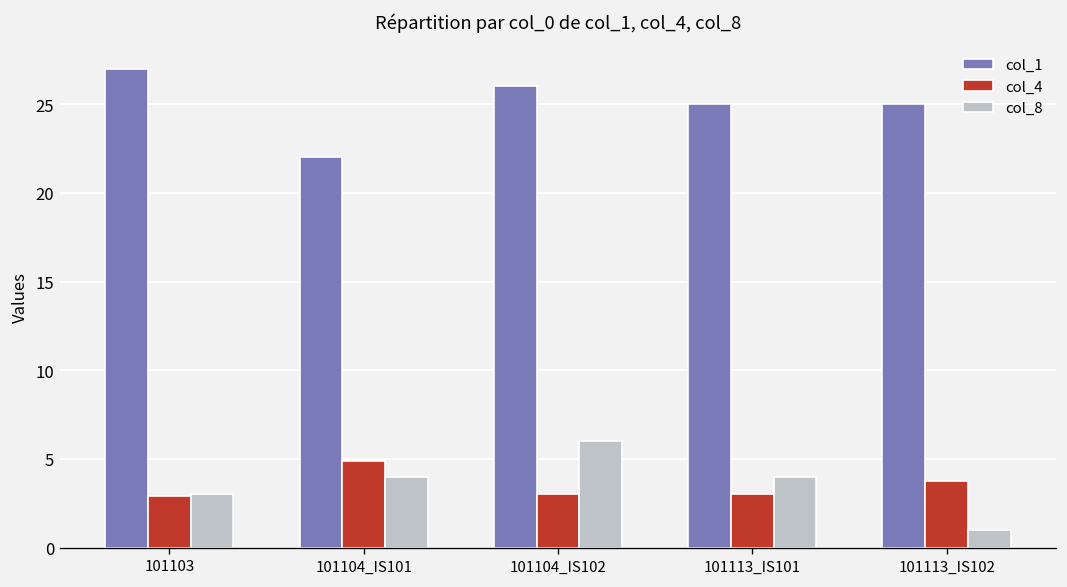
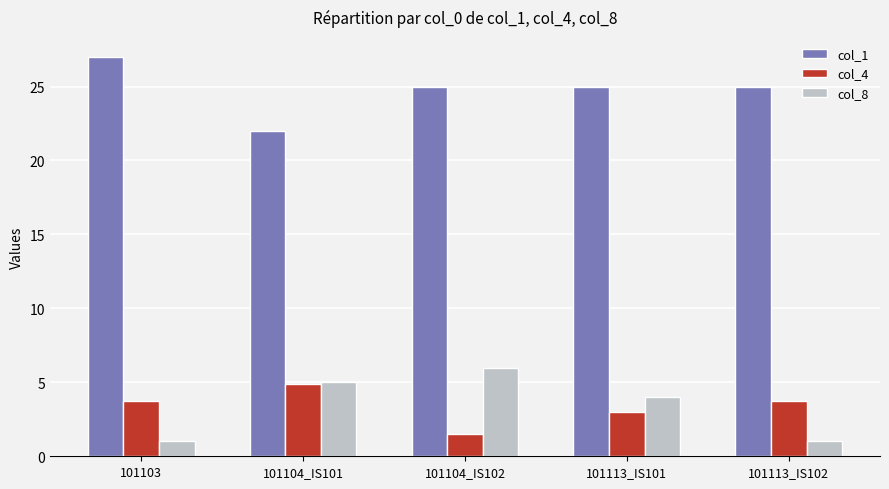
  {
    "col_1": {
      "101103": 27,
      "101104_IS101": 22,
-     "101104_IS102": 26,
+     "101104_IS102": 25,
      "101113_IS101": 25,
      "101113_IS102": 25
    },
    "col_4": {
-     "101103": 2.9,
+     "101103": 3.8,
      "101104_IS101": 4.9,
-     "101104_IS102": 3.0,
+     "101104_IS102": 1.5,
      "101113_IS101": 3.0,
      "101113_IS102": 3.8
    },
    "col_8": {
-     "101103": 3,
-     "101104_IS101": 4,
+     "101103": 1,
+     "101104_IS101": 5,
      "101104_IS102": 6,
      "101113_IS101": 4,
      "101113_IS102": 1
    }
  }
